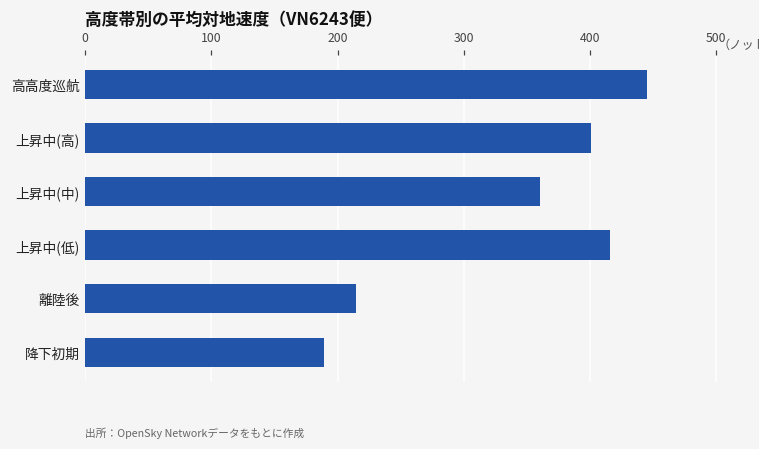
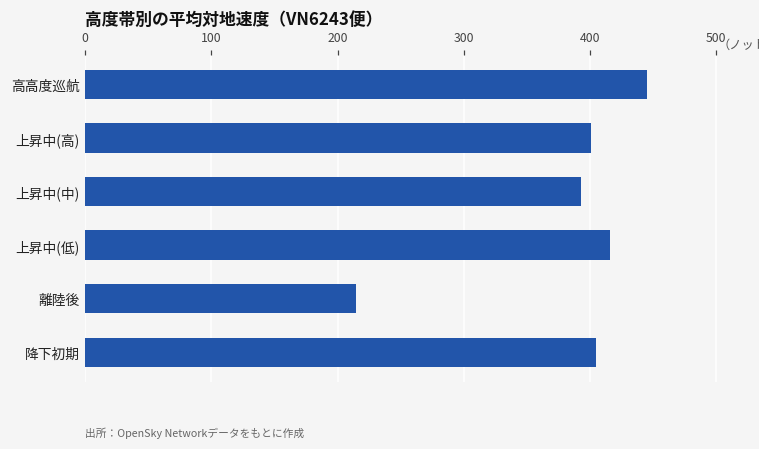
  {
    "高高度巡航": 445,
    "上昇中(高)": 401,
-   "上昇中(中)": 360,
+   "上昇中(中)": 393,
    "上昇中(低)": 416,
    "離陸後": 215,
-   "降下初期": 189
+   "降下初期": 405
  }
